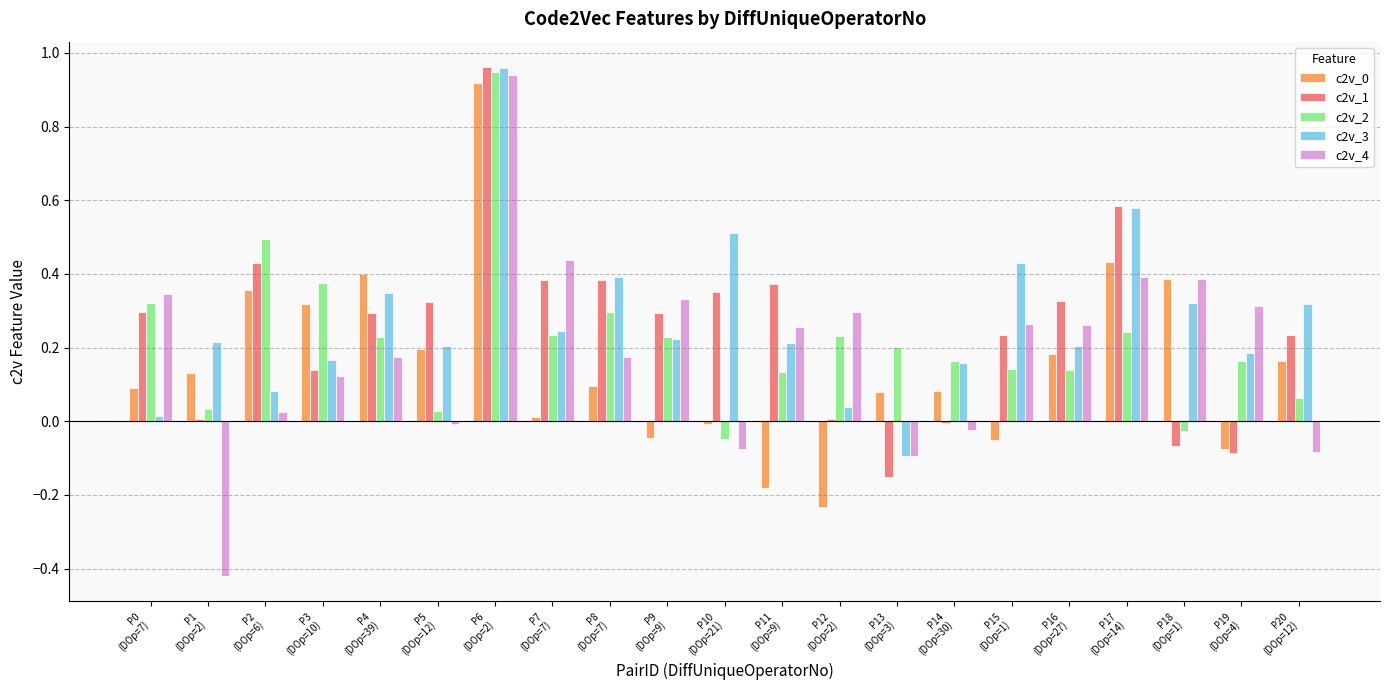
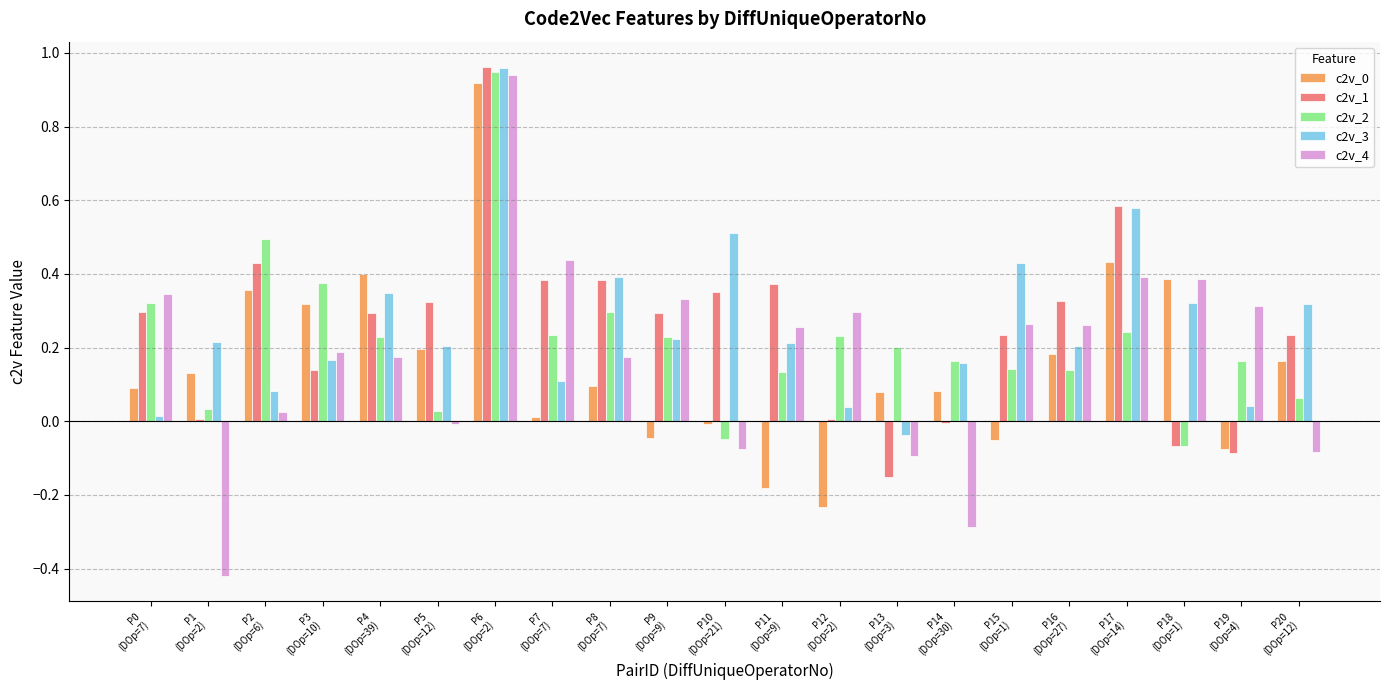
  {
    "c2v_2": {
      "P0 (DOp=7)": 0.32,
      "P1 (DOp=2)": 0.03,
      "P2 (DOp=6)": 0.50,
      "P3 (DOp=10)": 0.38,
      "P4 (DOp=39)": 0.23,
      "P5 (DOp=12)": 0.03,
      "P6 (DOp=2)": 0.95,
      "P7 (DOp=7)": 0.23,
      "P8 (DOp=7)": 0.30,
      "P9 (DOp=9)": 0.23,
      "P10 (DOp=21)": -0.05,
      "P11 (DOp=9)": 0.13,
      "P12 (DOp=2)": 0.23,
      "P13 (DOp=3)": 0.20,
      "P14 (DOp=30)": 0.16,
      "P15 (DOp=1)": 0.14,
      "P16 (DOp=27)": 0.14,
      "P17 (DOp=14)": 0.24,
-     "P18 (DOp=1)": -0.03,
+     "P18 (DOp=1)": -0.07,
      "P19 (DOp=4)": 0.16,
      "P20 (DOp=12)": 0.06
    },
    "c2v_3": {
      "P0 (DOp=7)": 0.02,
      "P1 (DOp=2)": 0.21,
      "P2 (DOp=6)": 0.08,
      "P3 (DOp=10)": 0.17,
      "P4 (DOp=39)": 0.35,
      "P5 (DOp=12)": 0.20,
      "P6 (DOp=2)": 0.96,
-     "P7 (DOp=7)": 0.24,
+     "P7 (DOp=7)": 0.11,
      "P8 (DOp=7)": 0.39,
      "P9 (DOp=9)": 0.22,
      "P10 (DOp=21)": 0.51,
      "P11 (DOp=9)": 0.21,
      "P12 (DOp=2)": 0.04,
-     "P13 (DOp=3)": -0.09,
+     "P13 (DOp=3)": -0.04,
      "P14 (DOp=30)": 0.16,
      "P15 (DOp=1)": 0.43,
      "P16 (DOp=27)": 0.21,
      "P17 (DOp=14)": 0.58,
      "P18 (DOp=1)": 0.32,
-     "P19 (DOp=4)": 0.18,
+     "P19 (DOp=4)": 0.04,
      "P20 (DOp=12)": 0.32
    },
    "c2v_4": {
      "P0 (DOp=7)": 0.35,
      "P1 (DOp=2)": -0.42,
      "P2 (DOp=6)": 0.02,
-     "P3 (DOp=10)": 0.12,
+     "P3 (DOp=10)": 0.19,
      "P4 (DOp=39)": 0.17,
      "P6 (DOp=2)": 0.94,
      "P7 (DOp=7)": 0.44,
      "P8 (DOp=7)": 0.18,
      "P9 (DOp=9)": 0.33,
      "P10 (DOp=21)": -0.08,
      "P11 (DOp=9)": 0.26,
      "P12 (DOp=2)": 0.30,
      "P13 (DOp=3)": -0.09,
-     "P14 (DOp=30)": -0.02,
+     "P14 (DOp=30)": -0.29,
      "P15 (DOp=1)": 0.26,
      "P16 (DOp=27)": 0.26,
      "P17 (DOp=14)": 0.39,
      "P18 (DOp=1)": 0.39,
      "P19 (DOp=4)": 0.31,
      "P20 (DOp=12)": -0.08
    }
  }
